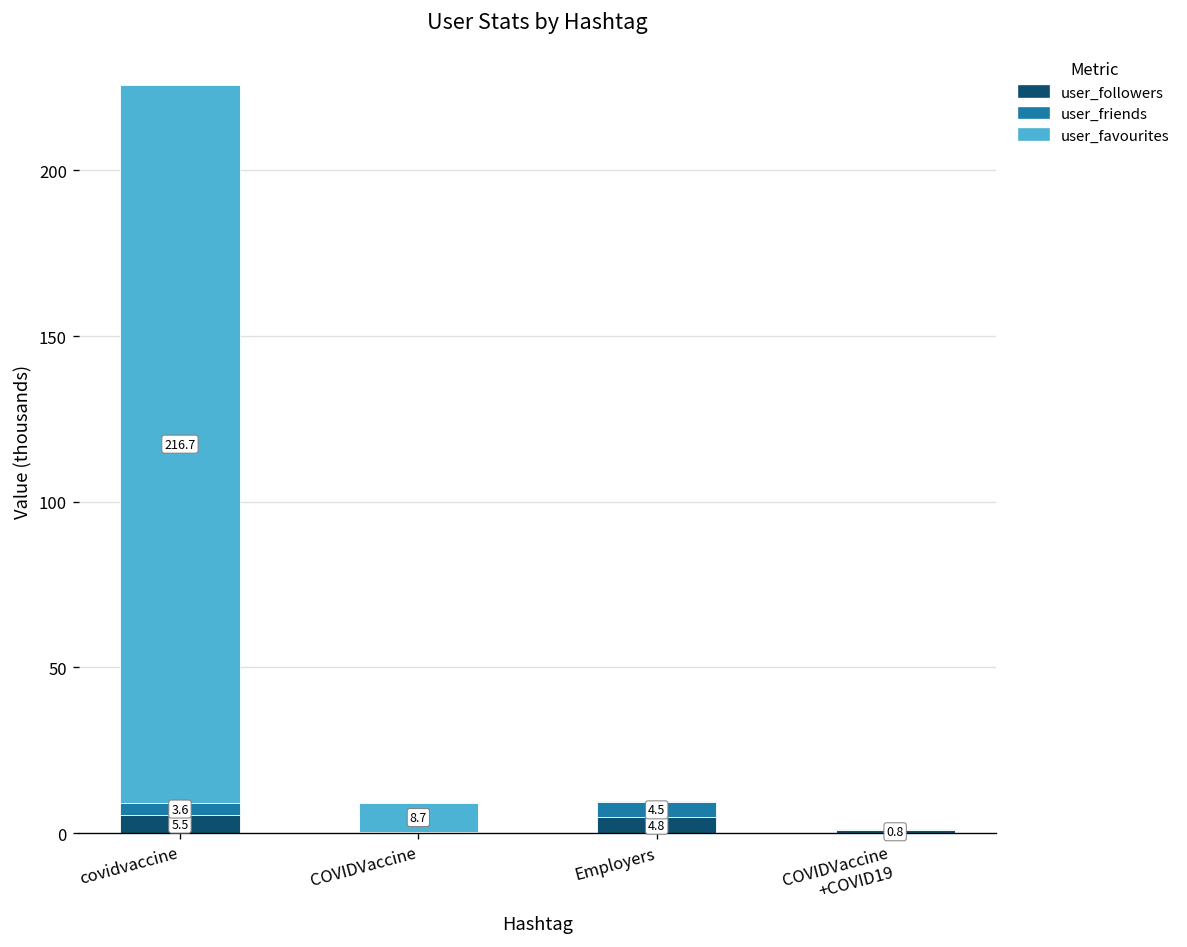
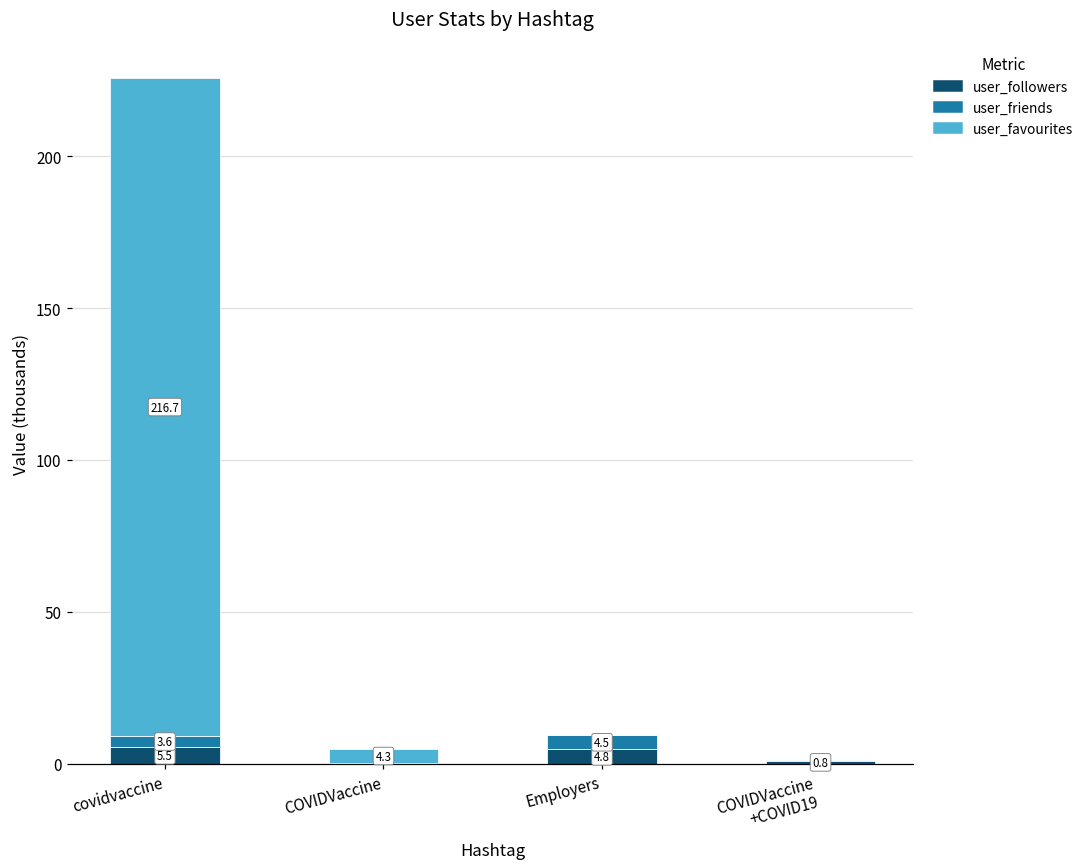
  {
    "user_favourites": {
-     "COVIDVaccine": 8.7
+     "COVIDVaccine": 4.3
    }
  }
